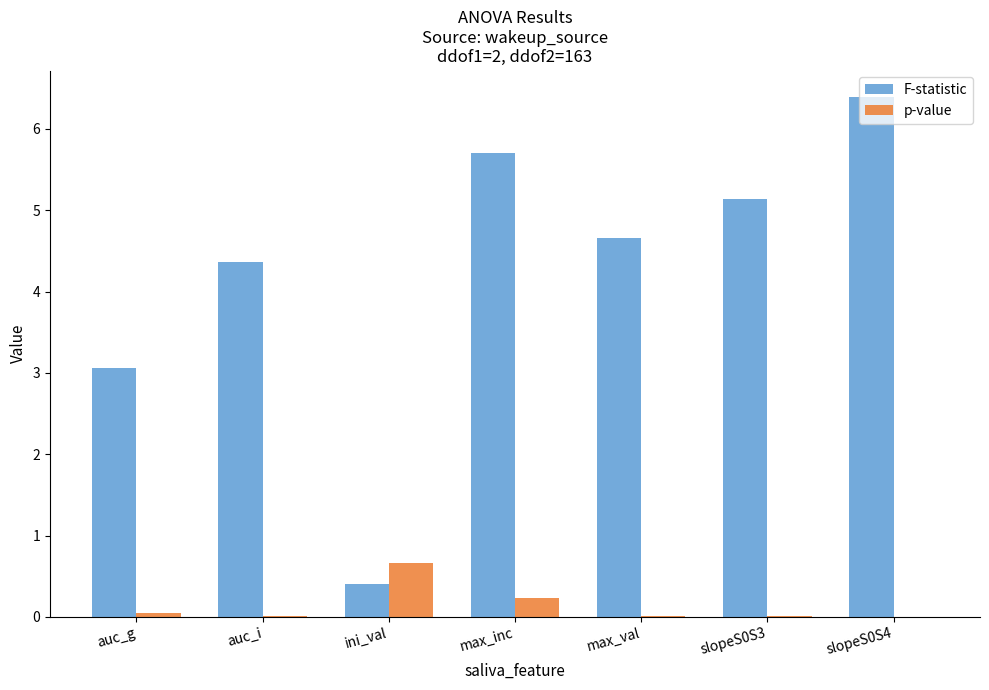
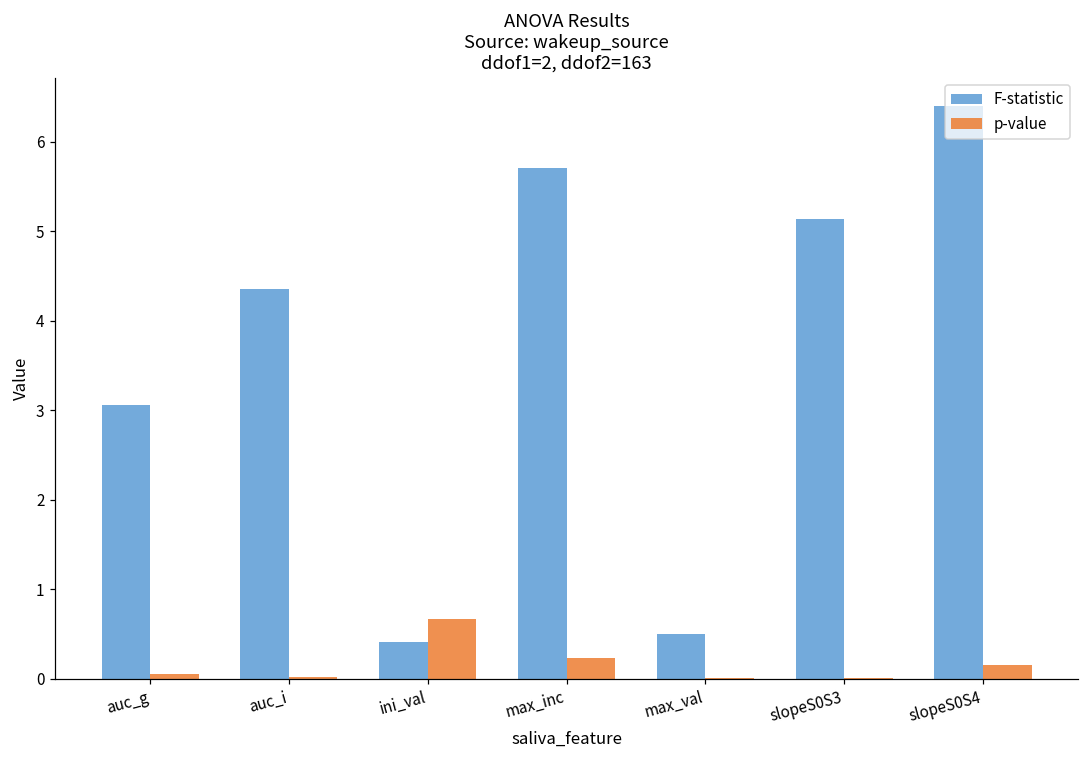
  {
    "F-statistic": {
      "auc_g": 3.1,
      "auc_i": 4.4,
      "ini_val": 0.4,
      "max_inc": 5.7,
-     "max_val": 4.7,
+     "max_val": 0.5,
      "slopeS0S3": 5.1
    },
    "p-value": {
      "auc_g": 0.0,
      "ini_val": 0.7,
      "max_inc": 0.2,
-     "slopeS0S4": 0.0
+     "slopeS0S4": 0.2
    }
  }
